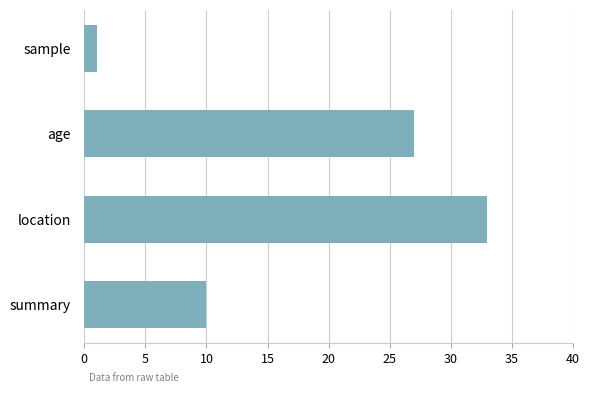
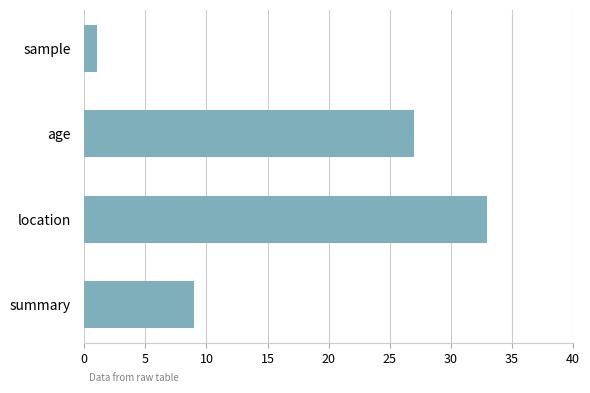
  {
    "sample": 1,
    "age": 27,
    "location": 33,
-   "summary": 10
+   "summary": 9
  }
